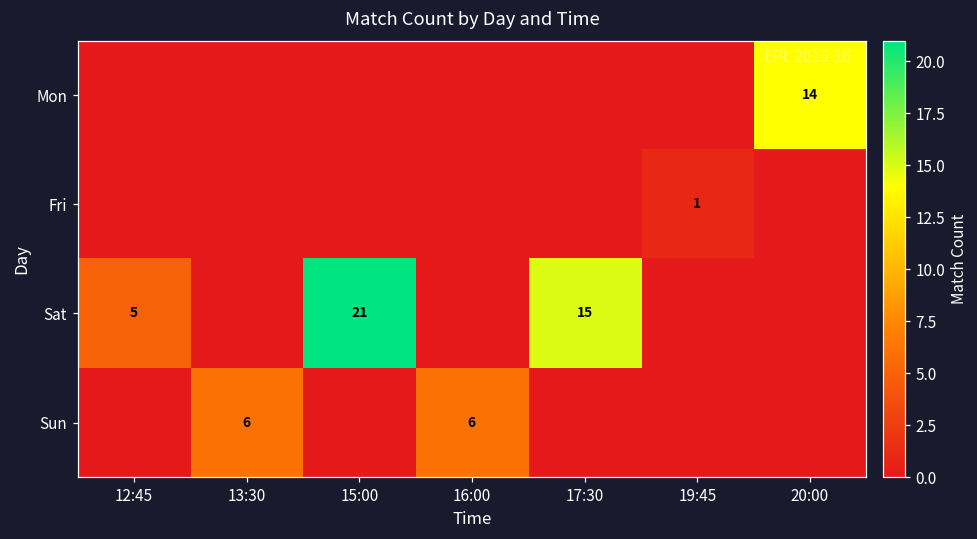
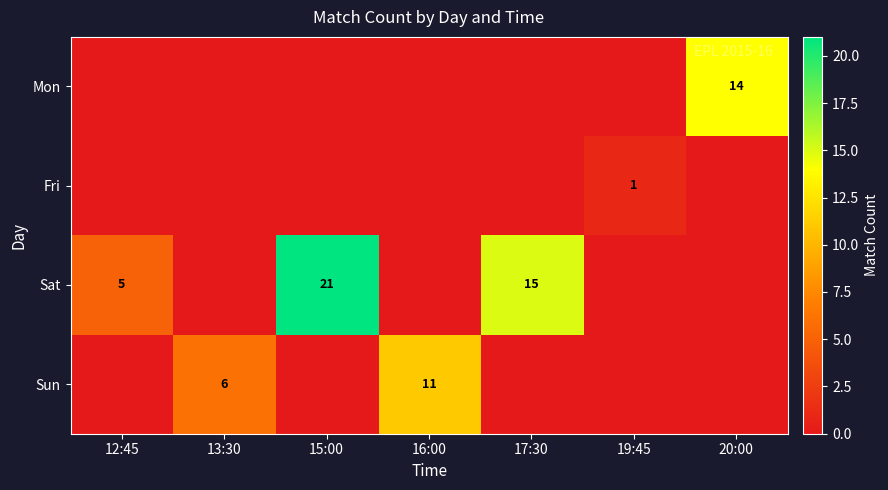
  {
    "Fri": {
      "19:45": 1
    },
    "Sat": {
      "12:45": 5,
      "15:00": 21,
      "17:30": 15
    },
    "Sun": {
      "13:30": 6,
-     "16:00": 6
+     "16:00": 11
    }
  }
